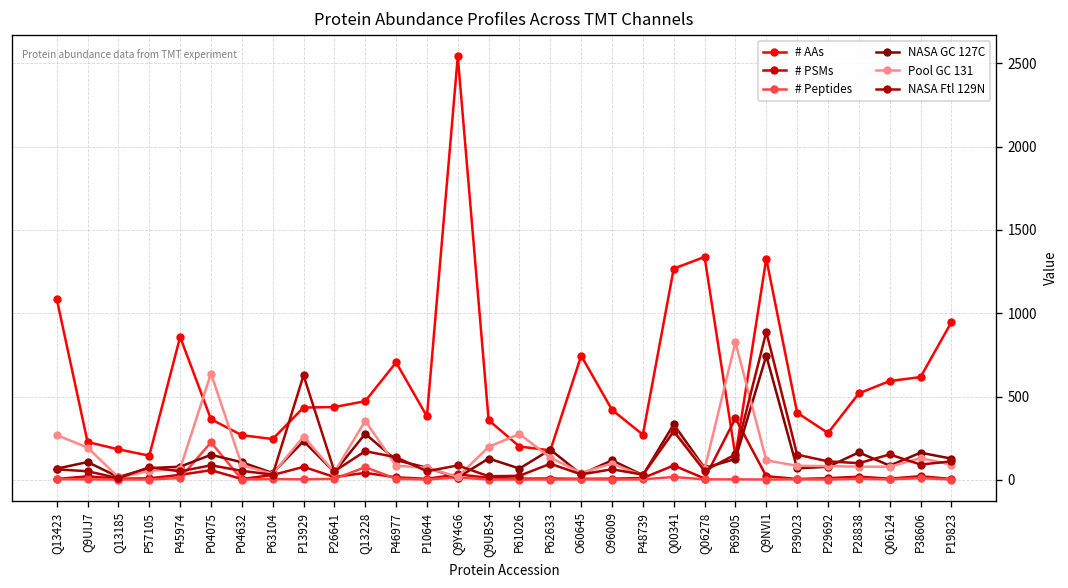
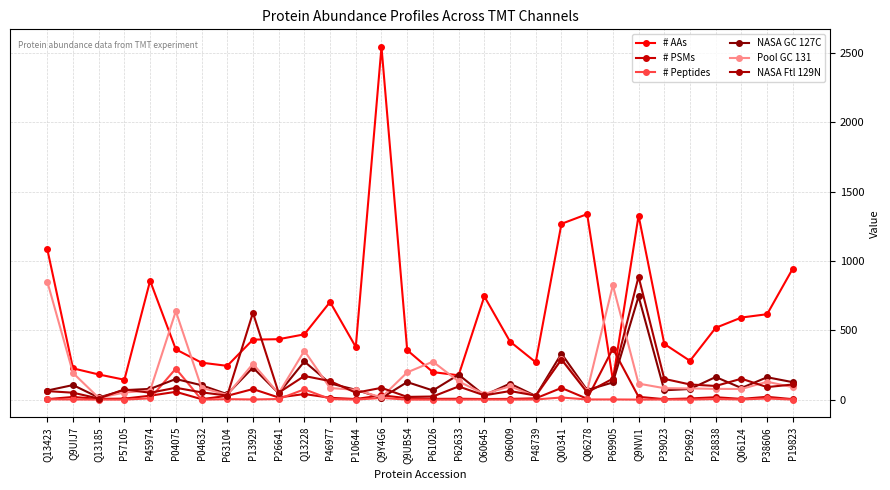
  {
    "# Peptides": {
      "P45974": 10,
      "P04075": 230,
      "P63104": 10,
      "P13929": 0,
      "Q13228": 80,
      "Q00341": 20,
      "P69905": 0,
      "Q9NVI1": 0
    },
    "Pool GC 131": {
-     "Q13423": 270,
+     "Q13423": 850,
      "Q9UIJ7": 190,
      "P04075": 640,
      "P13929": 260,
      "Q13228": 350,
      "P46977": 90,
      "Q9UBS4": 200,
      "P61026": 280,
      "P62633": 130,
      "O96009": 100,
      "P69905": 830,
      "Q9NVI1": 120,
      "P28838": 80,
      "P38606": 130,
      "P19823": 90
    }
  }
